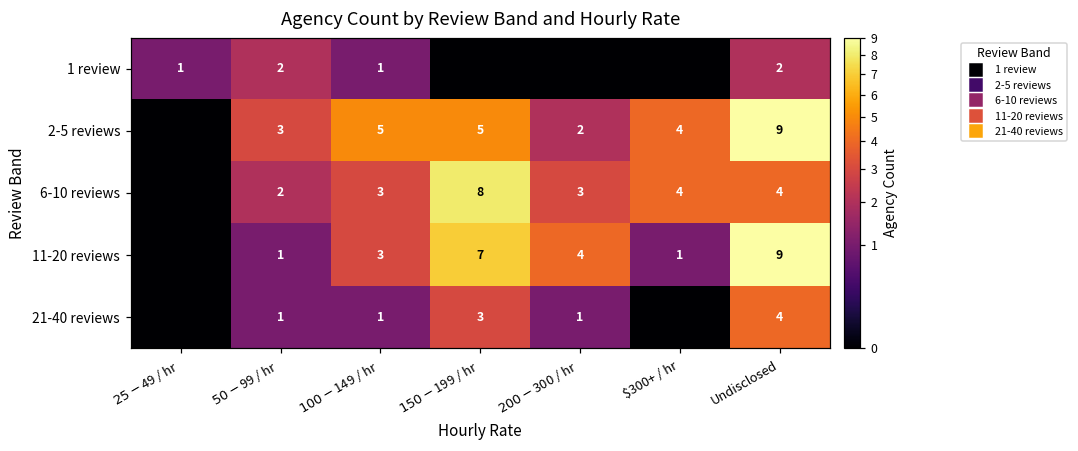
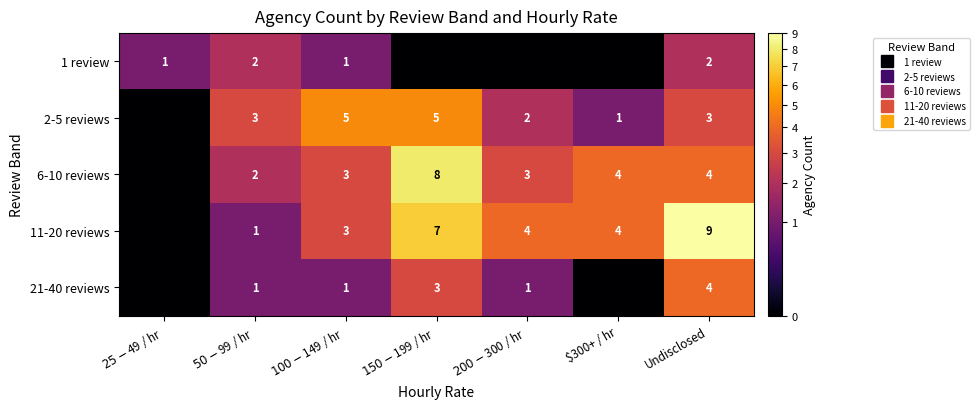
  {
    "1 review": {
      "Undisclosed": 2
    },
    "2-5 reviews": {
-     "$300+ / hr": 4,
-     "Undisclosed": 9
+     "$300+ / hr": 1,
+     "Undisclosed": 3
    },
    "6-10 reviews": {
      "$300+ / hr": 4,
      "Undisclosed": 4
    },
    "11-20 reviews": {
-     "$300+ / hr": 1,
+     "$300+ / hr": 4,
      "Undisclosed": 9
    },
    "21-40 reviews": {
      "Undisclosed": 4
    }
  }
